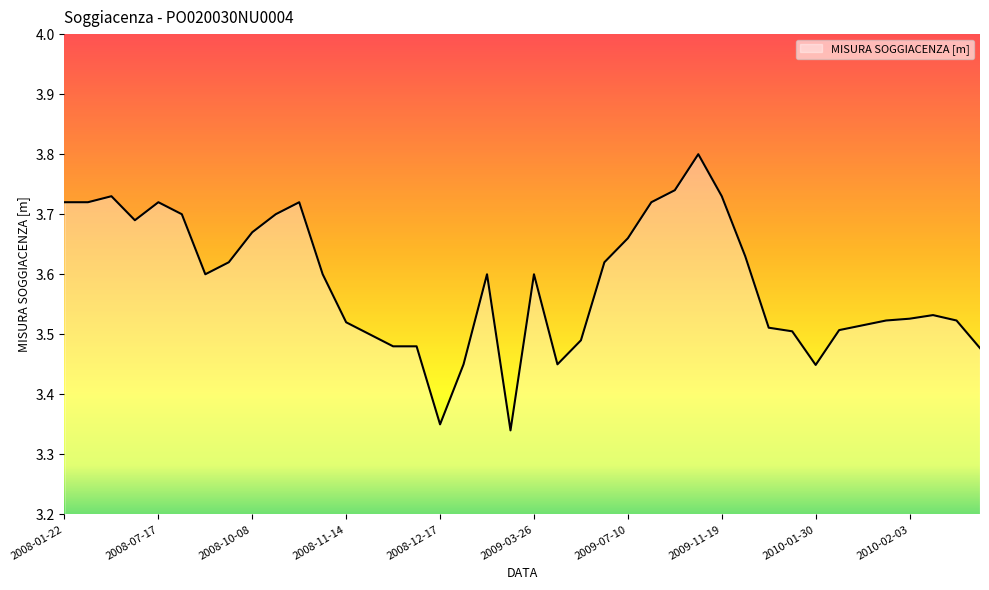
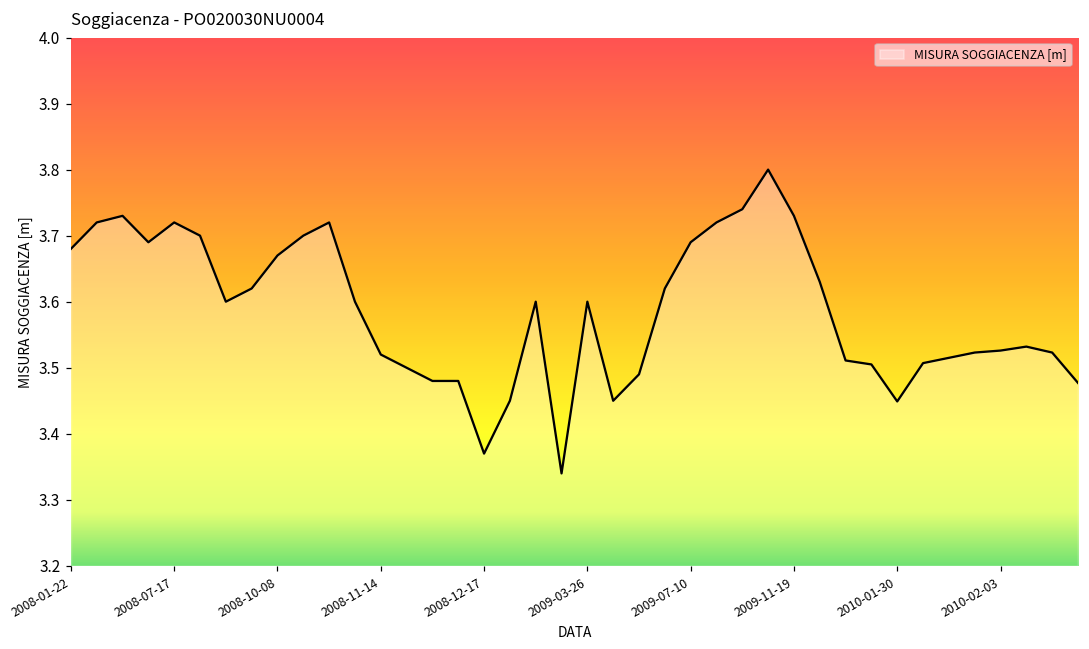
  {
-   "2008-01-22": 3.72,
+   "2008-01-22": 3.68,
    "2008-07-17": 3.72,
    "2008-10-08": 3.67,
    "2008-11-14": 3.52,
-   "2008-12-17": 3.35,
+   "2008-12-17": 3.37,
    "2009-03-26": 3.60,
-   "2009-07-10": 3.66,
+   "2009-07-10": 3.69,
    "2009-11-19": 3.73,
    "2010-01-30": 3.45,
    "2010-02-03": 3.53
  }
